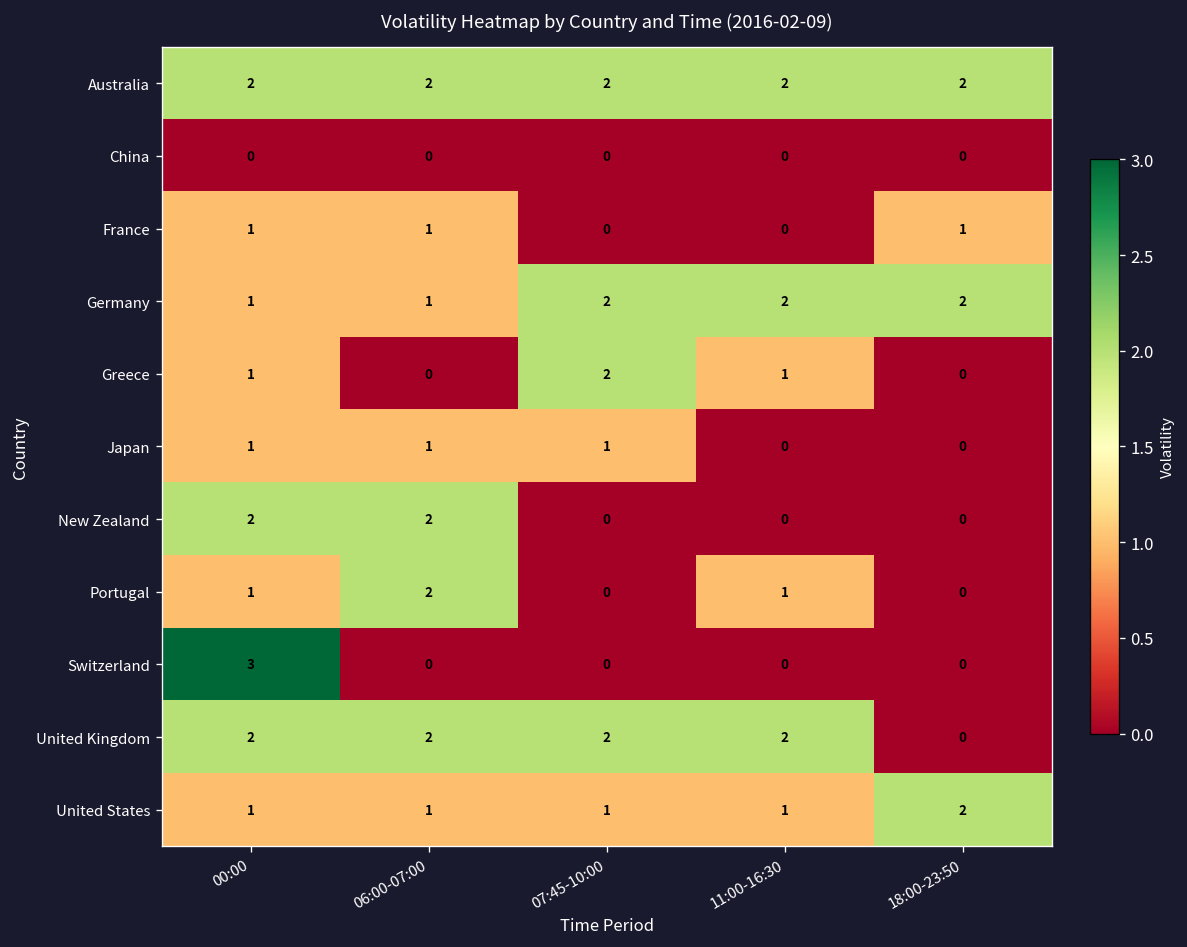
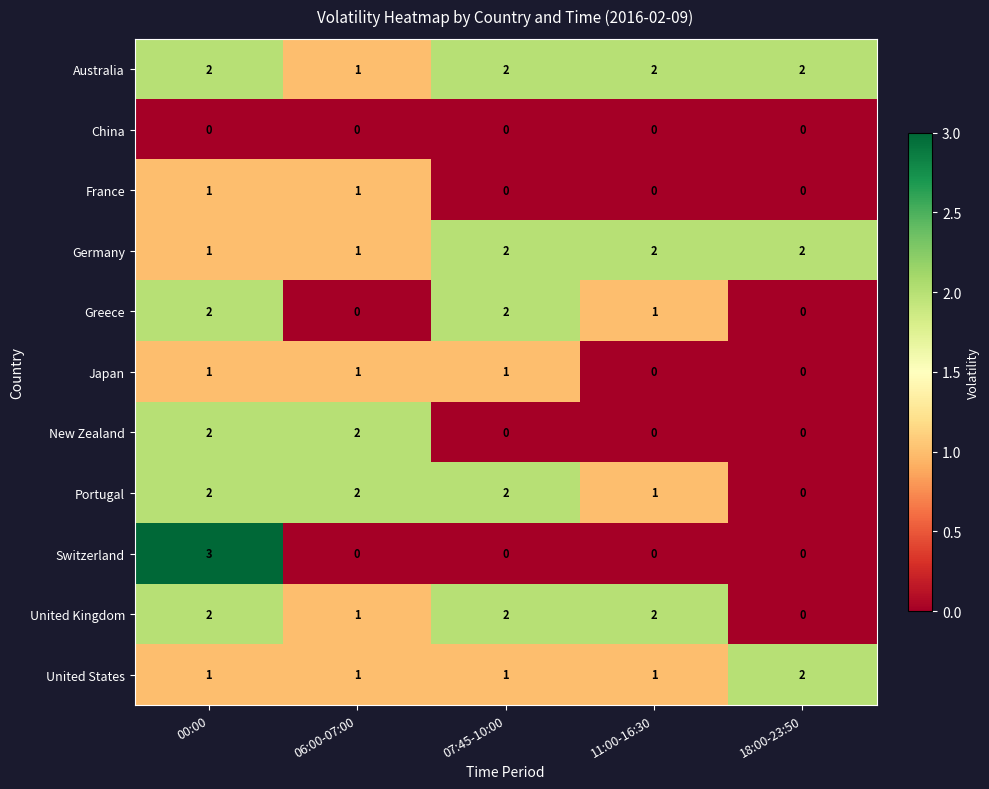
  {
    "Australia": {
      "00:00": 2,
-     "06:00-07:00": 2,
+     "06:00-07:00": 1,
      "07:45-10:00": 2,
      "11:00-16:30": 2,
      "18:00-23:50": 2
    },
    "China": {
      "00:00": 0,
      "06:00-07:00": 0,
      "07:45-10:00": 0,
      "11:00-16:30": 0,
      "18:00-23:50": 0
    },
    "France": {
      "00:00": 1,
      "06:00-07:00": 1,
      "07:45-10:00": 0,
      "11:00-16:30": 0,
-     "18:00-23:50": 1
+     "18:00-23:50": 0
    },
    "Germany": {
      "00:00": 1,
      "06:00-07:00": 1,
      "07:45-10:00": 2,
      "11:00-16:30": 2,
      "18:00-23:50": 2
    },
    "Greece": {
-     "00:00": 1,
+     "00:00": 2,
      "06:00-07:00": 0,
      "07:45-10:00": 2,
      "11:00-16:30": 1,
      "18:00-23:50": 0
    },
    "Japan": {
      "00:00": 1,
      "06:00-07:00": 1,
      "07:45-10:00": 1,
      "11:00-16:30": 0,
      "18:00-23:50": 0
    },
    "New Zealand": {
      "00:00": 2,
      "06:00-07:00": 2,
      "07:45-10:00": 0,
      "11:00-16:30": 0,
      "18:00-23:50": 0
    },
    "Portugal": {
-     "00:00": 1,
+     "00:00": 2,
      "06:00-07:00": 2,
-     "07:45-10:00": 0,
+     "07:45-10:00": 2,
      "11:00-16:30": 1,
      "18:00-23:50": 0
    },
    "Switzerland": {
      "00:00": 3,
      "06:00-07:00": 0,
      "07:45-10:00": 0,
      "11:00-16:30": 0,
      "18:00-23:50": 0
    },
    "United Kingdom": {
      "00:00": 2,
-     "06:00-07:00": 2,
+     "06:00-07:00": 1,
      "07:45-10:00": 2,
      "11:00-16:30": 2,
      "18:00-23:50": 0
    },
    "United States": {
      "00:00": 1,
      "06:00-07:00": 1,
      "07:45-10:00": 1,
      "11:00-16:30": 1,
      "18:00-23:50": 2
    }
  }
